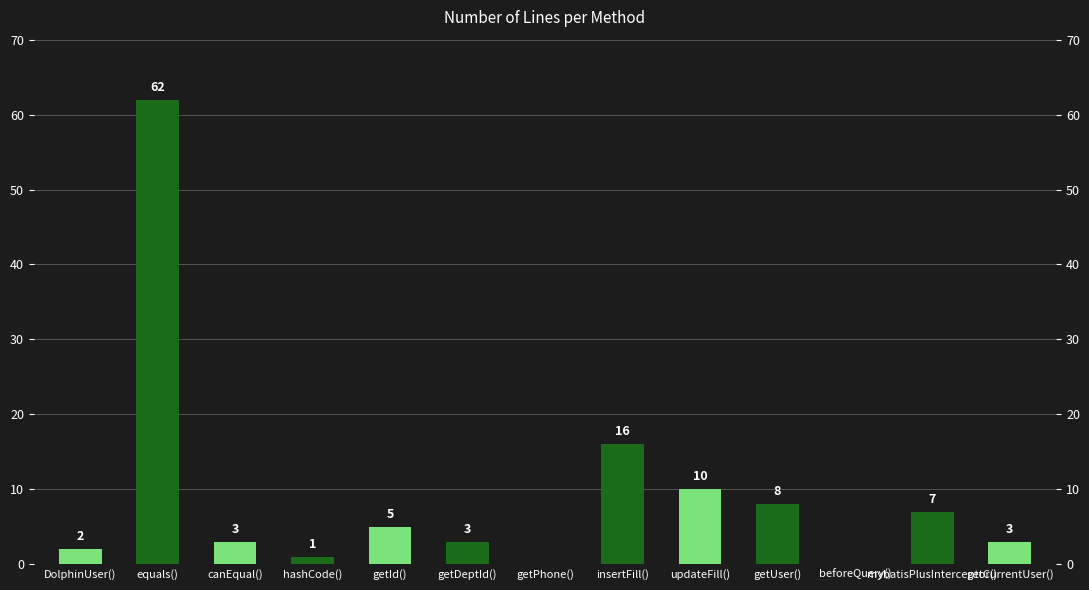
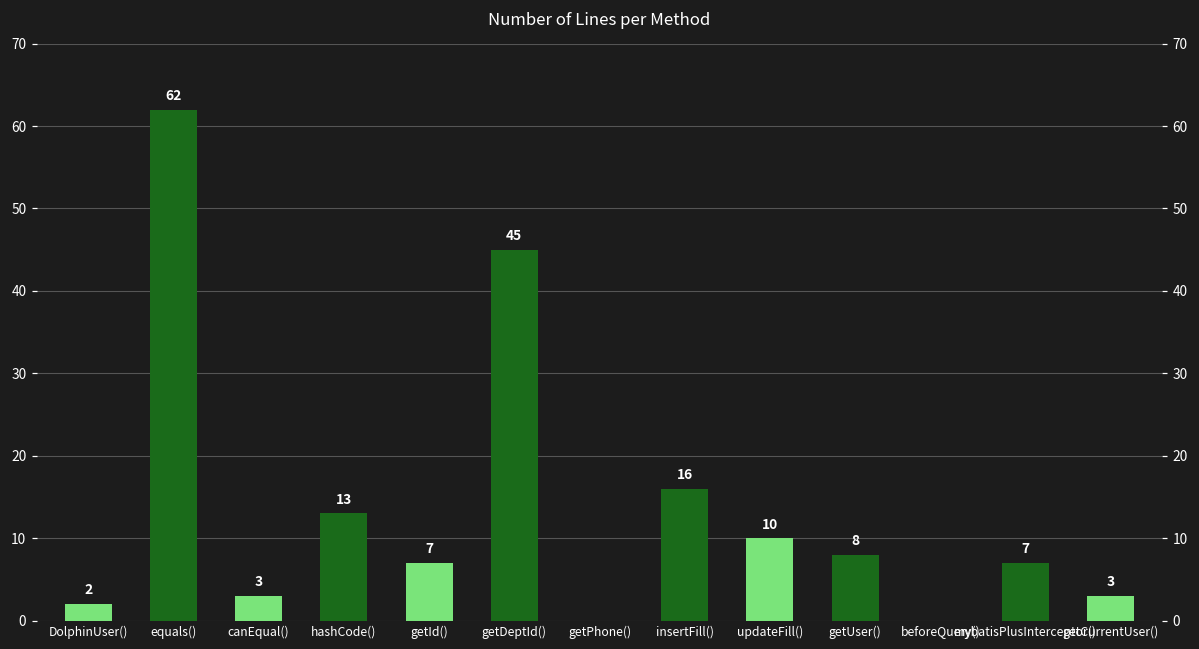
  {
    "DolphinUser()": 2,
    "equals()": 62,
    "canEqual()": 3,
-   "hashCode()": 1,
-   "getId()": 5,
-   "getDeptId()": 3,
+   "hashCode()": 13,
+   "getId()": 7,
+   "getDeptId()": 45,
    "insertFill()": 16,
    "updateFill()": 10,
    "getUser()": 8
  }
